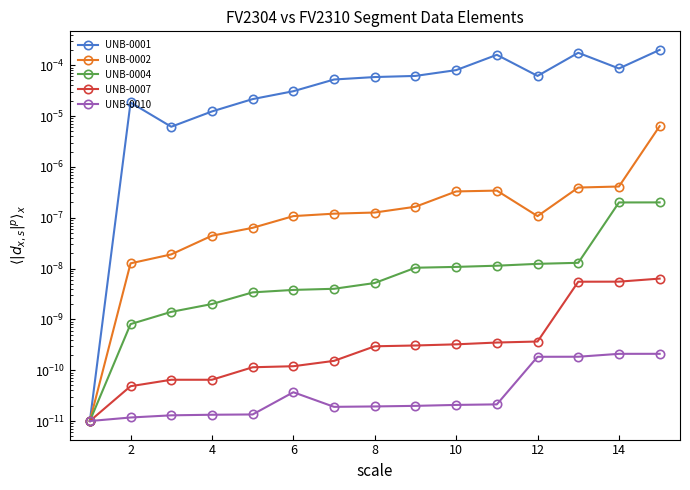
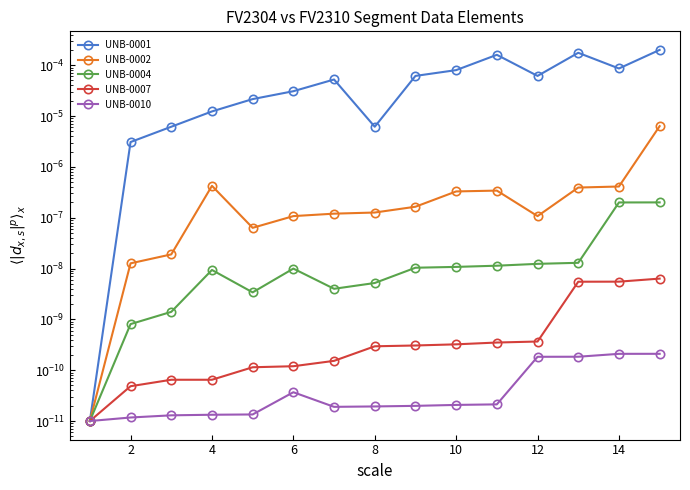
  {
    "UNB-0001": {
-     "2": 0.000018,
+     "2": 0.000003,
      "4": 0.000012,
      "6": 0.00003,
-     "8": 0.00006,
+     "8": 0.000006,
      "10": 0.00008,
      "12": 0.00006,
      "14": 0.00009
    },
    "UNB-0002": {
      "2": 0.000000013,
-     "4": 0.00000004,
+     "4": 0.0000004,
      "6": 0.00000011,
      "8": 0.00000013,
      "10": 0.0000003,
      "12": 0.00000011,
      "14": 0.0000004
    },
    "UNB-0004": {
      "2": 0.0000000008,
-     "4": 0.0000000020,
-     "6": 0.000000004,
+     "4": 0.000000009,
+     "6": 0.000000010,
      "8": 0.000000005,
      "10": 0.000000011,
      "12": 0.000000012,
      "14": 0.00000020
    },
    "UNB-0007": {
      "2": 0.00000000005,
      "4": 0.00000000006,
      "6": 0.00000000012,
      "8": 0.0000000003,
      "10": 0.0000000003,
      "12": 0.0000000004,
      "14": 0.000000006
    },
    "UNB-0010": {
      "2": 0.000000000012,
      "4": 0.000000000013,
      "6": 0.00000000004,
      "8": 0.000000000019,
      "10": 0.000000000021,
      "12": 0.0000000002,
      "14": 0.0000000002
    }
  }
